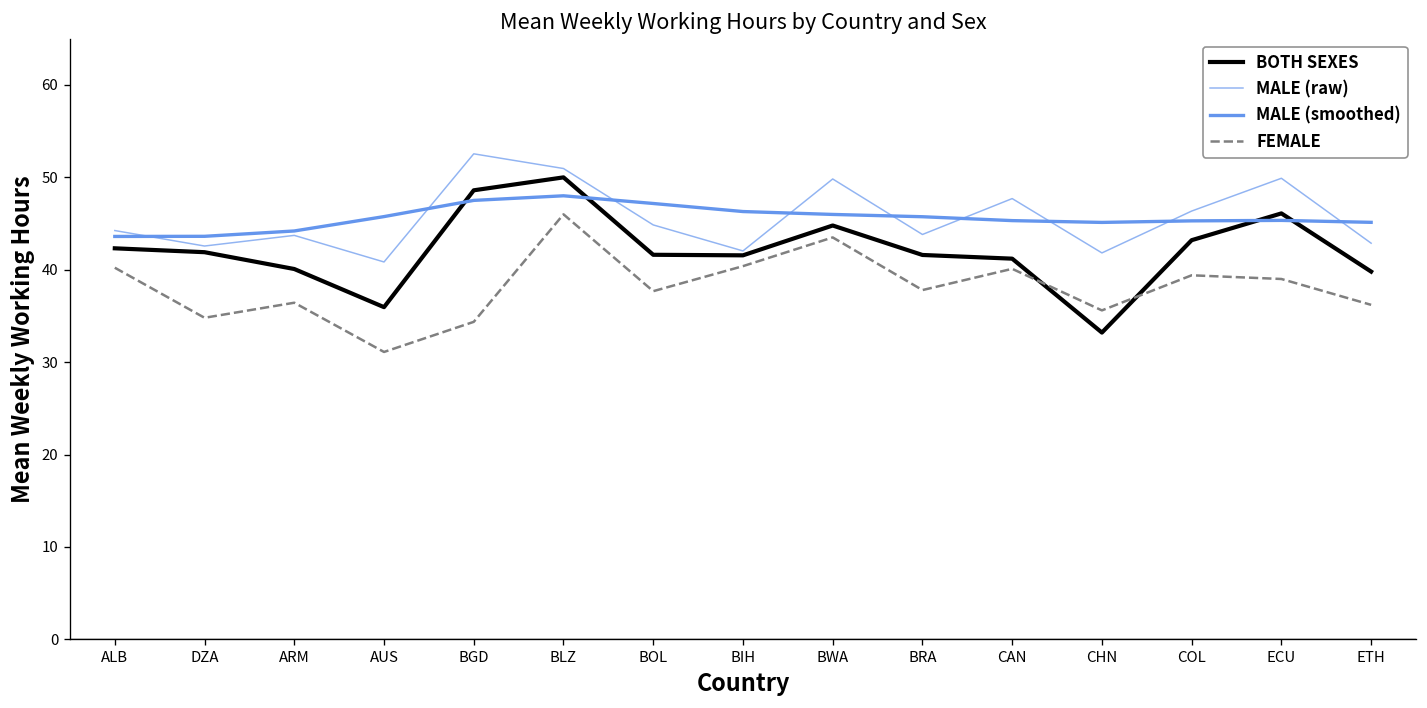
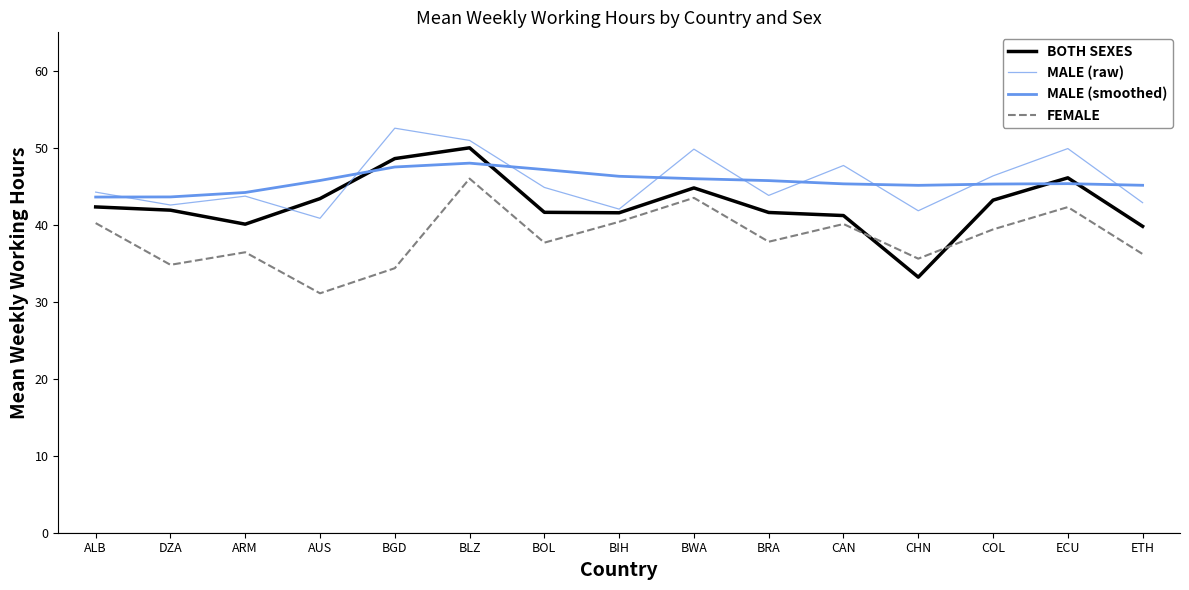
  {
    "BOTH SEXES": {
      "ALB": 42,
      "DZA": 42,
      "ARM": 40,
-     "AUS": 36,
+     "AUS": 43,
      "BGD": 49,
      "BLZ": 50,
      "BOL": 42,
      "BIH": 42,
      "BWA": 45,
      "BRA": 42,
      "CAN": 41,
      "CHN": 33,
      "COL": 43,
      "ECU": 46,
      "ETH": 40
    },
    "FEMALE": {
      "ALB": 40,
      "DZA": 35,
      "ARM": 36,
      "AUS": 31,
      "BGD": 34,
      "BLZ": 46,
      "BOL": 38,
      "BIH": 40,
      "BWA": 44,
      "BRA": 38,
      "CAN": 40,
      "CHN": 36,
      "COL": 39,
-     "ECU": 39,
+     "ECU": 42,
      "ETH": 36
    }
  }
